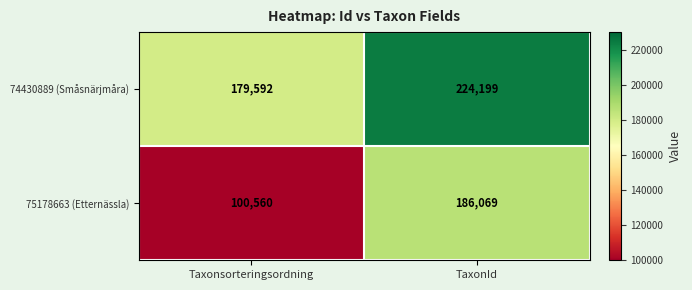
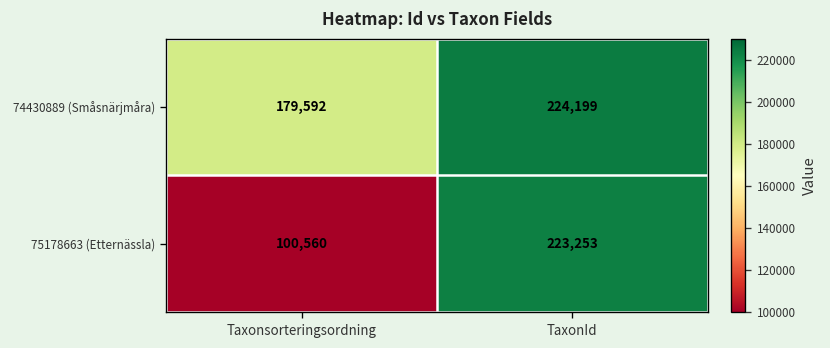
  {
    "74430889 (Småsnärjmåra)": {
      "Taxonsorteringsordning": "179,592",
      "TaxonId": "224,199"
    },
    "75178663 (Etternässla)": {
      "Taxonsorteringsordning": "100,560",
-     "TaxonId": "186,069"
+     "TaxonId": "223,253"
    }
  }
